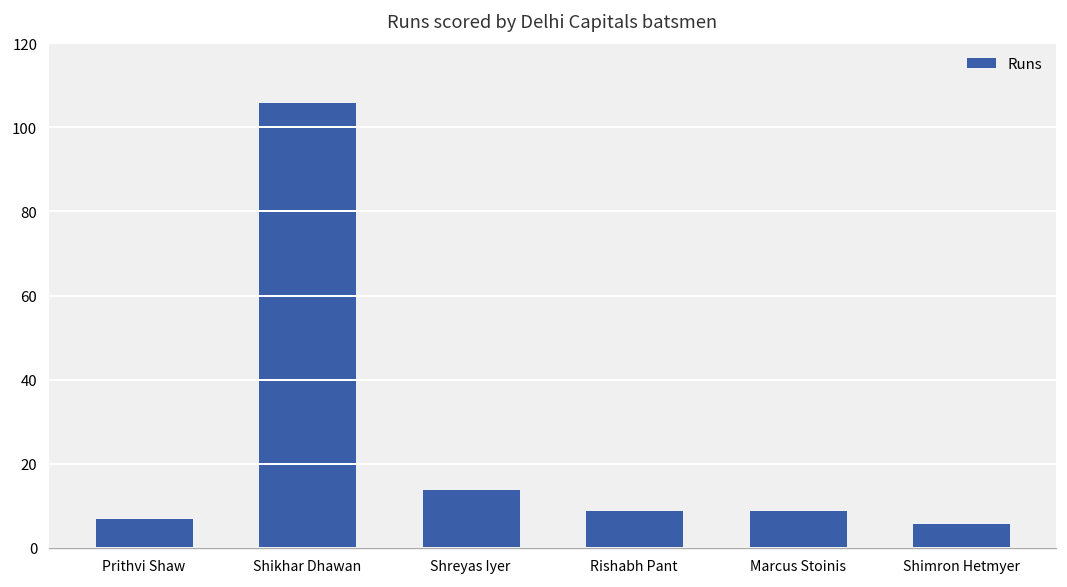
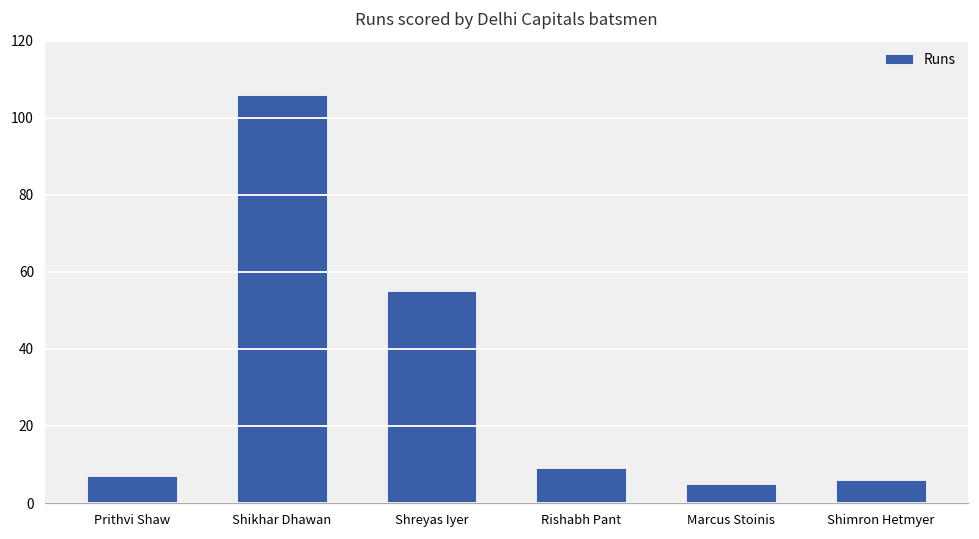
  {
    "Prithvi Shaw": 7,
    "Shikhar Dhawan": 106,
-   "Shreyas Iyer": 14,
+   "Shreyas Iyer": 55,
    "Rishabh Pant": 9,
-   "Marcus Stoinis": 9,
+   "Marcus Stoinis": 5,
    "Shimron Hetmyer": 6
  }
